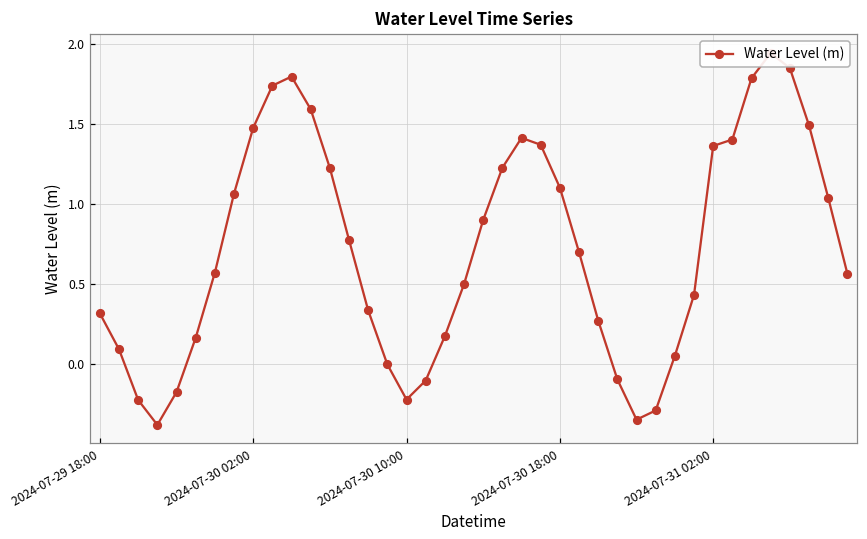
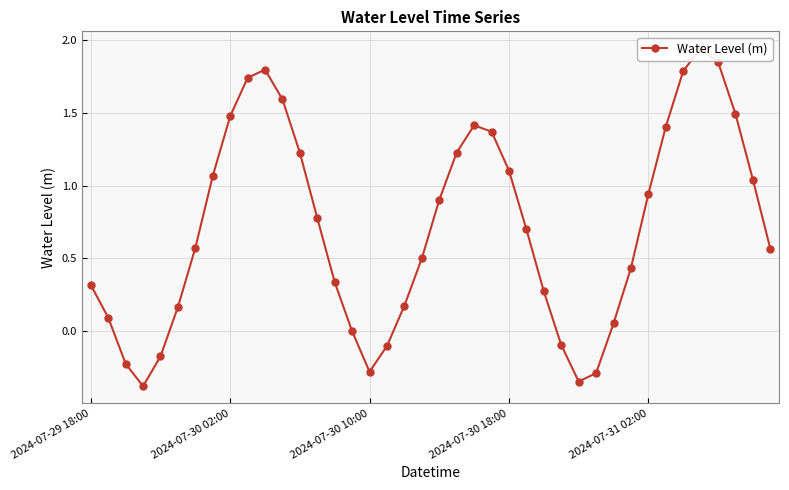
  {
    "2024-07-29 18:00": 0.32,
    "2024-07-30 02:00": 1.48,
-   "2024-07-30 10:00": -0.22,
+   "2024-07-30 10:00": -0.28,
    "2024-07-30 18:00": 1.10,
-   "2024-07-31 02:00": 1.36
+   "2024-07-31 02:00": 0.94
  }
